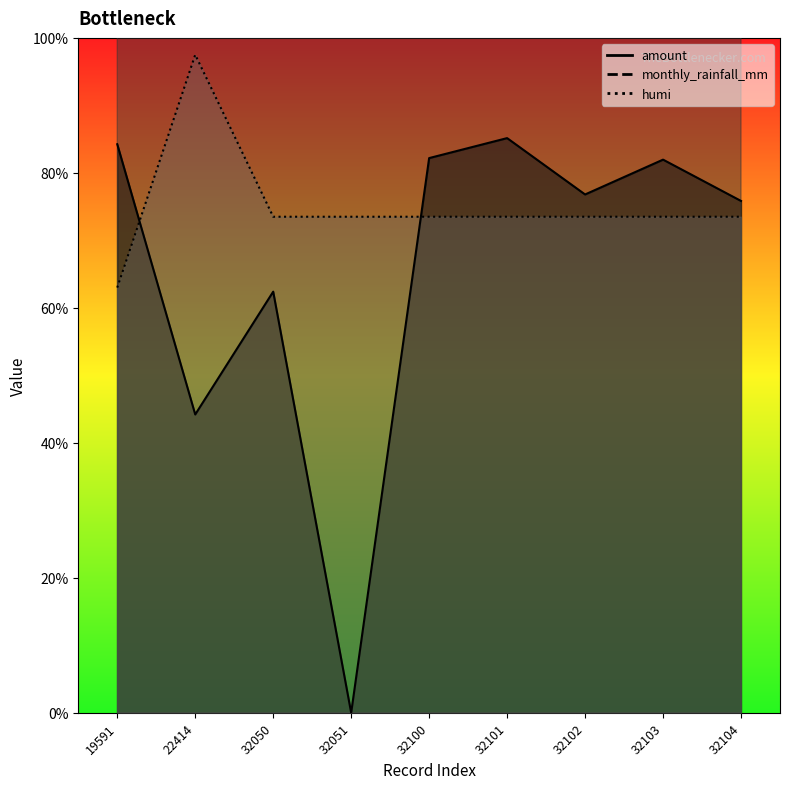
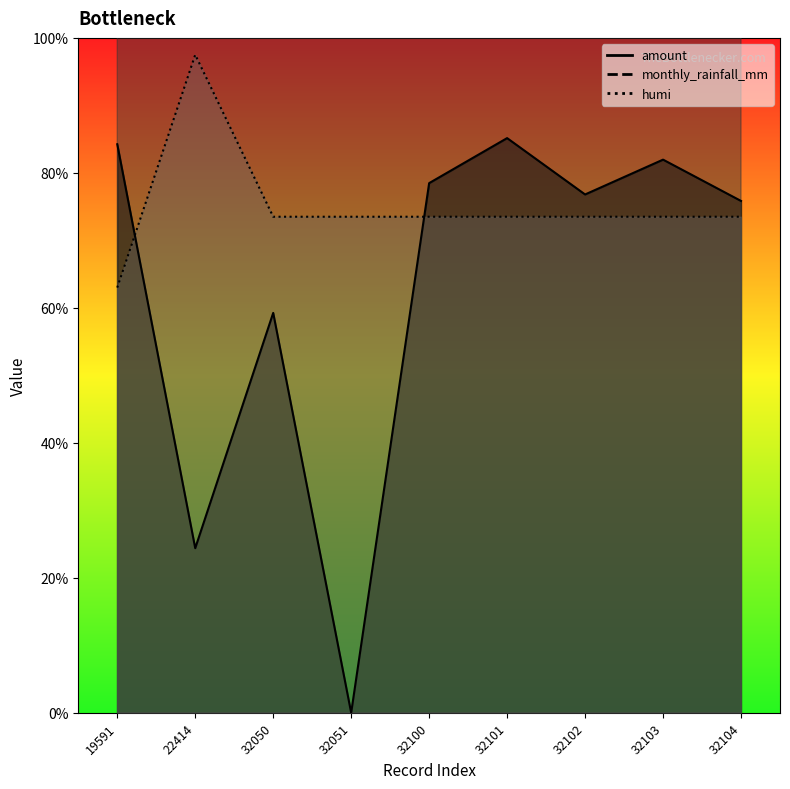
  {
    "amount": {
      "19591": "84%",
-     "22414": "44%",
-     "32050": "62%",
+     "22414": "24%",
+     "32050": "59%",
      "32051": "0%",
-     "32100": "82%",
+     "32100": "78%",
      "32101": "85%",
      "32102": "77%",
      "32103": "82%",
      "32104": "76%"
    }
  }
